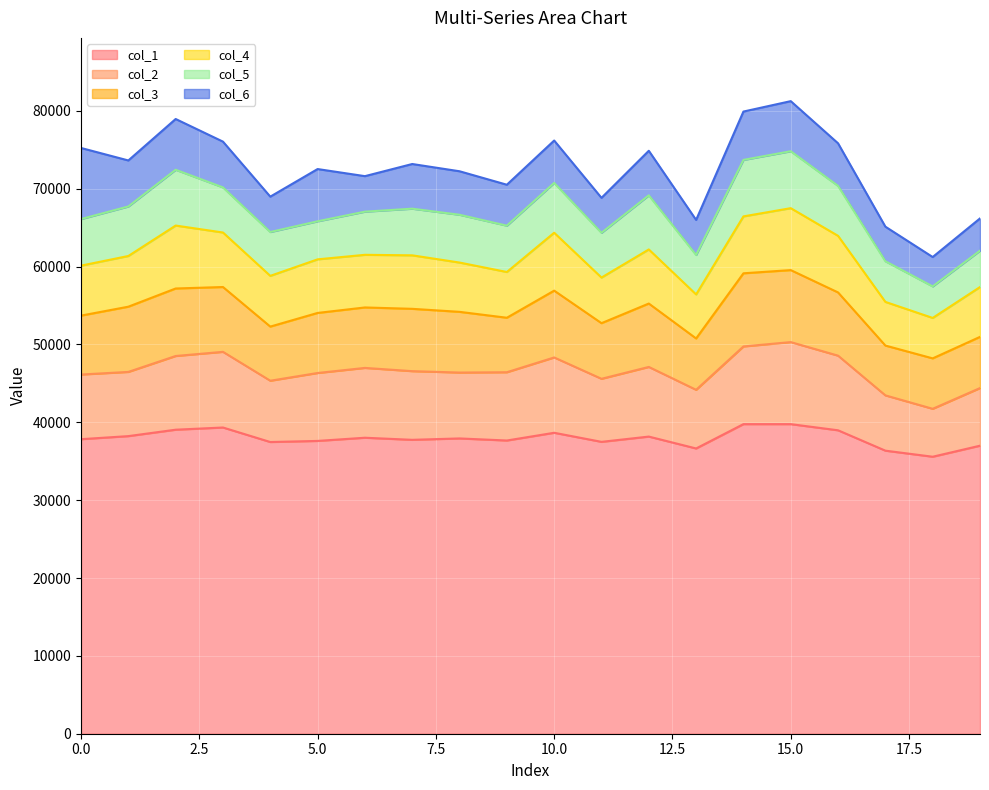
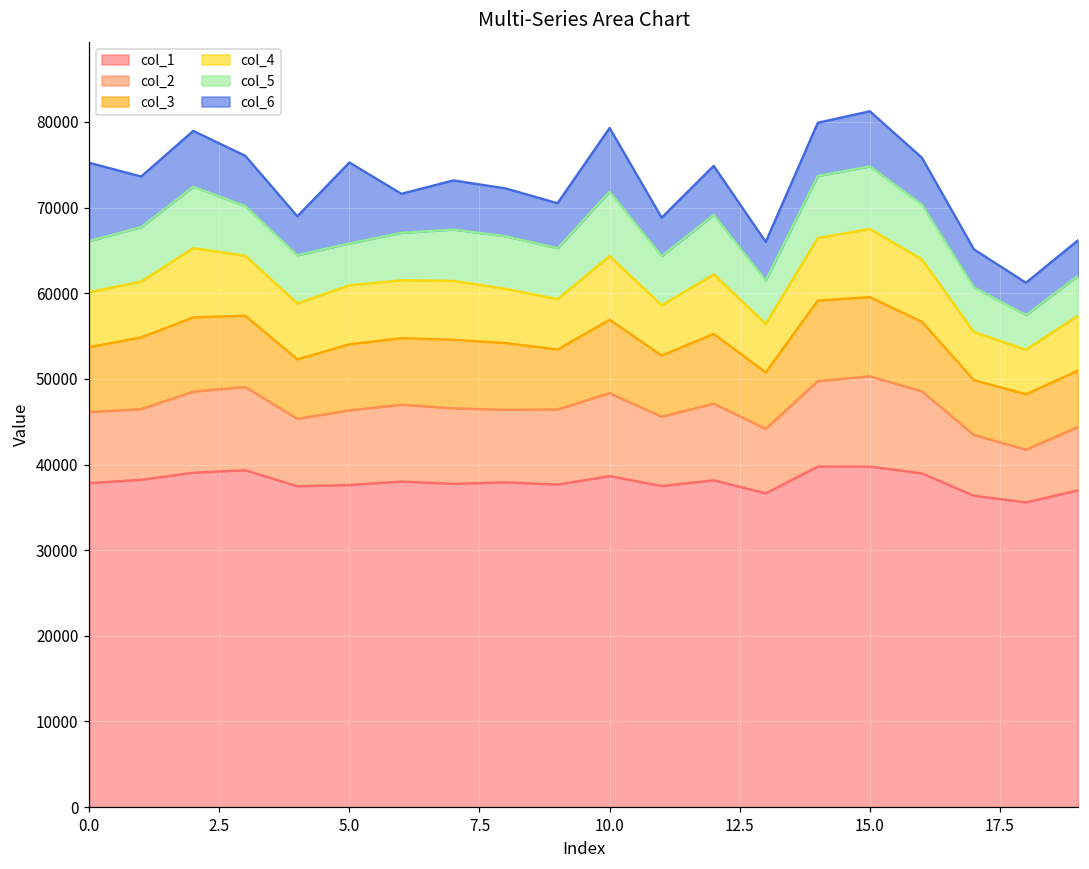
  {
    "col_5": {
      "0.0": 66000,
      "5.0": 66000,
-     "10.0": 71000,
+     "10.0": 72000,
      "15.0": 75000
    },
    "col_6": {
      "0.0": 75000,
-     "5.0": 73000,
-     "10.0": 76000,
+     "5.0": 75000,
+     "10.0": 79000,
      "15.0": 81000
    }
  }
